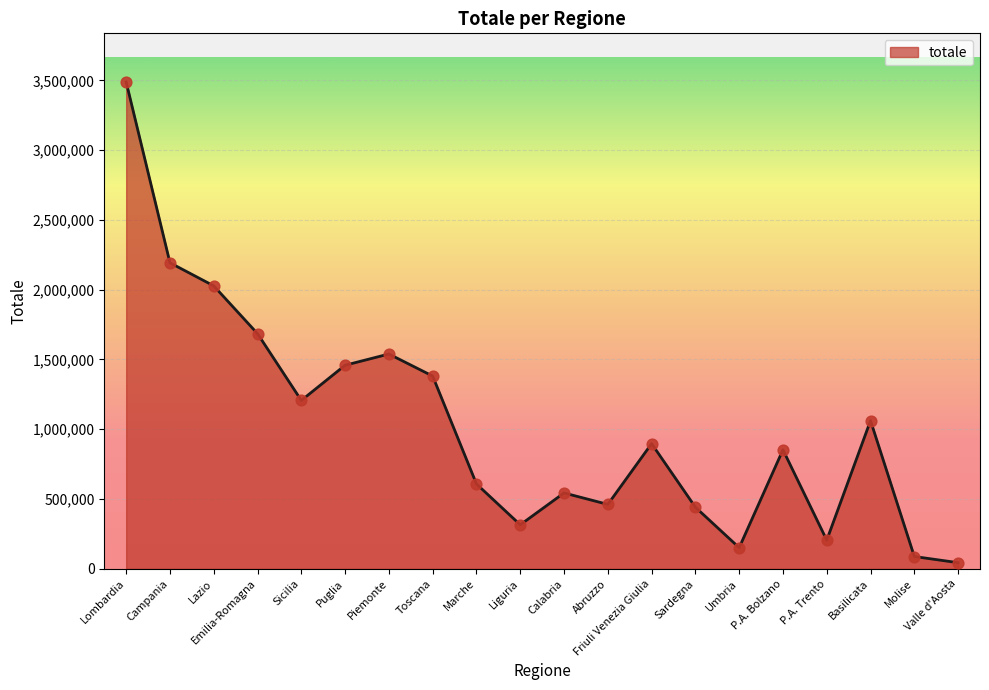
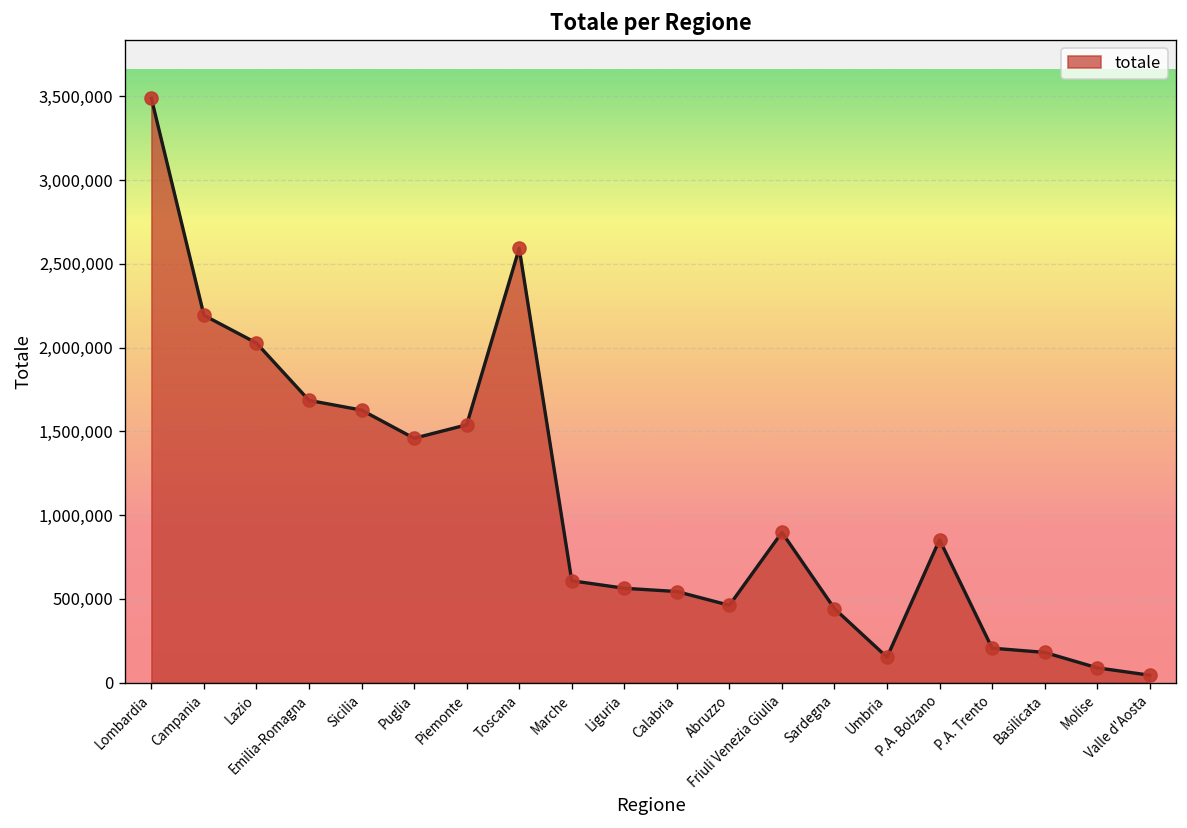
  {
    "Lombardia": "3,490,000",
    "Campania": "2,190,000",
    "Lazio": "2,030,000",
    "Emilia-Romagna": "1,690,000",
-   "Sicilia": "1,210,000",
+   "Sicilia": "1,630,000",
    "Puglia": "1,460,000",
    "Piemonte": "1,540,000",
-   "Toscana": "1,380,000",
+   "Toscana": "2,590,000",
    "Marche": "610,000",
-   "Liguria": "320,000",
+   "Liguria": "560,000",
    "Calabria": "540,000",
    "Abruzzo": "460,000",
    "Friuli Venezia Giulia": "900,000",
    "Sardegna": "440,000",
    "Umbria": "150,000",
    "P.A. Bolzano": "850,000",
    "P.A. Trento": "210,000",
-   "Basilicata": "1,060,000",
+   "Basilicata": "180,000",
    "Molise": "90,000",
    "Valle d'Aosta": "40,000"
  }
